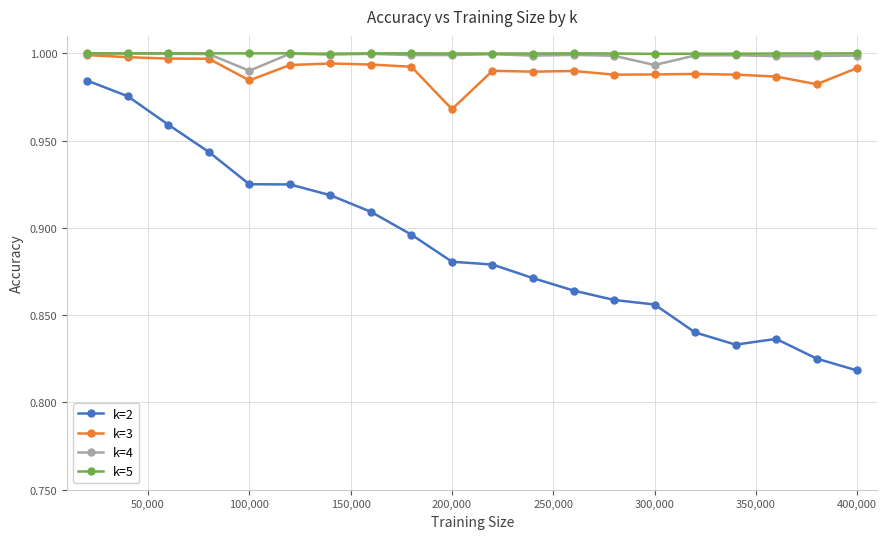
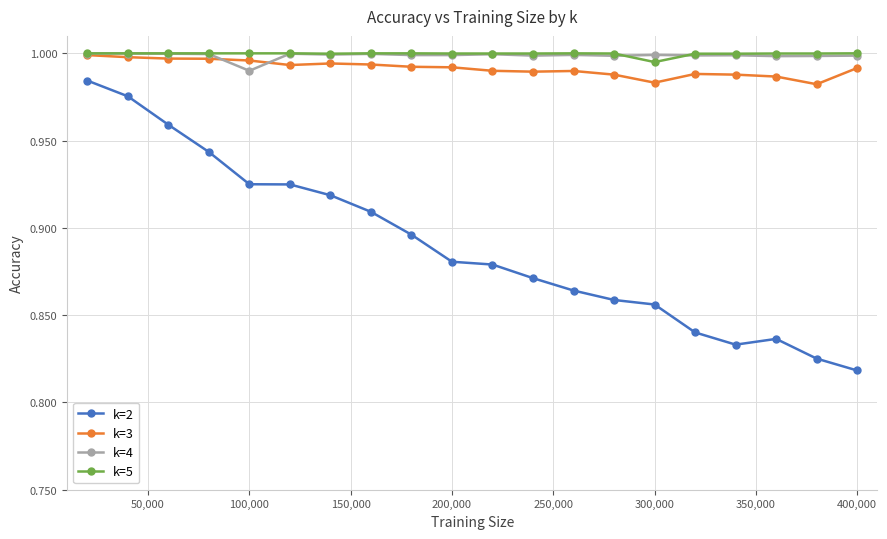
  {
    "k=2": {
      "100,000": 0.925,
      "200,000": 0.881,
      "300,000": 0.856,
      "400,000": 0.818
    },
    "k=3": {
-     "100,000": 0.985,
-     "200,000": 0.968,
-     "300,000": 0.988,
+     "100,000": 0.996,
+     "200,000": 0.992,
+     "300,000": 0.983,
      "400,000": 0.992
    },
    "k=4": {
      "100,000": 0.990,
-     "300,000": 0.993
+     "300,000": 0.999
    },
    "k=5": {
      "100,000": 1.000,
-     "300,000": 1.000
+     "300,000": 0.995
    }
  }
